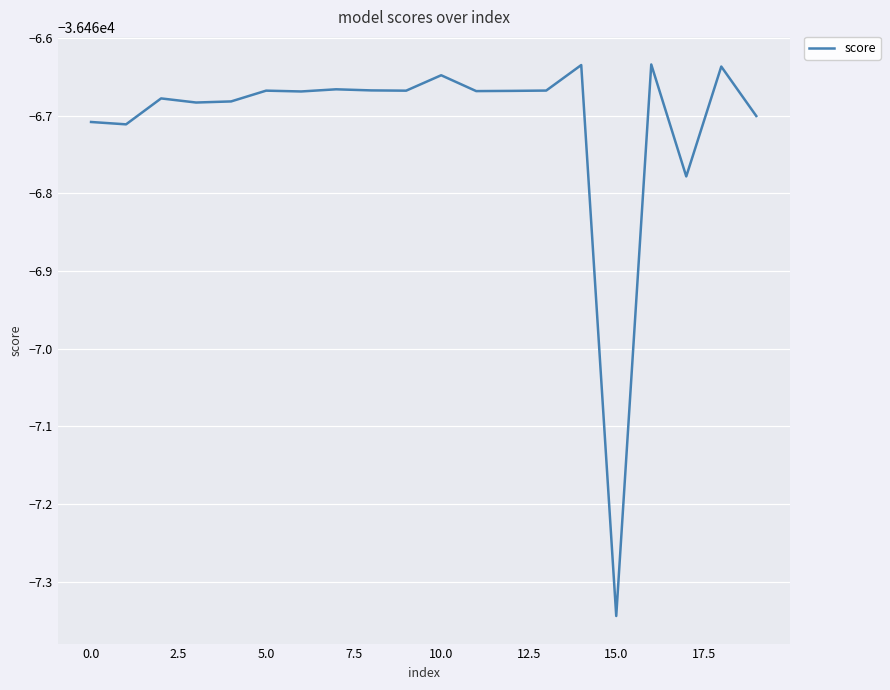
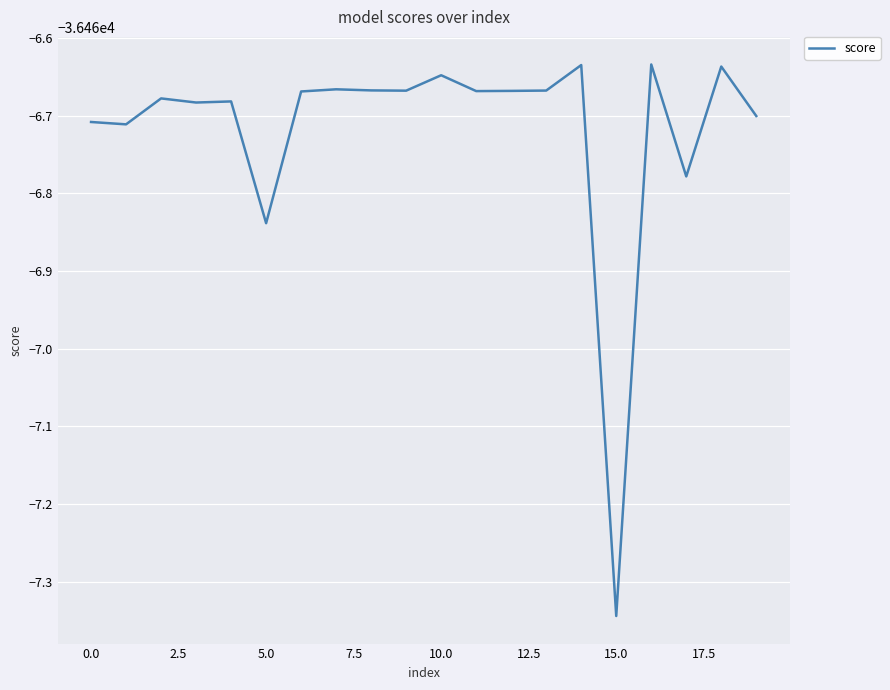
  {
    "0.0": -36466.71,
-   "5.0": -36466.67,
+   "5.0": -36466.84,
    "10.0": -36466.65,
    "15.0": -36467.34
  }
